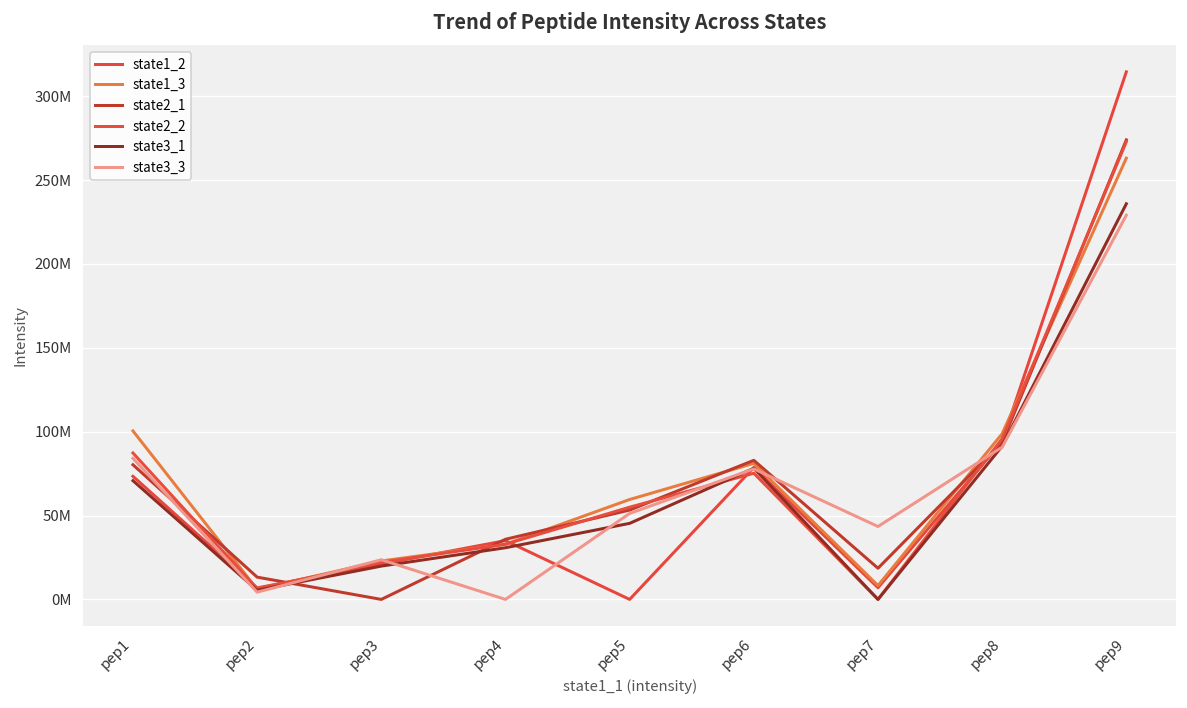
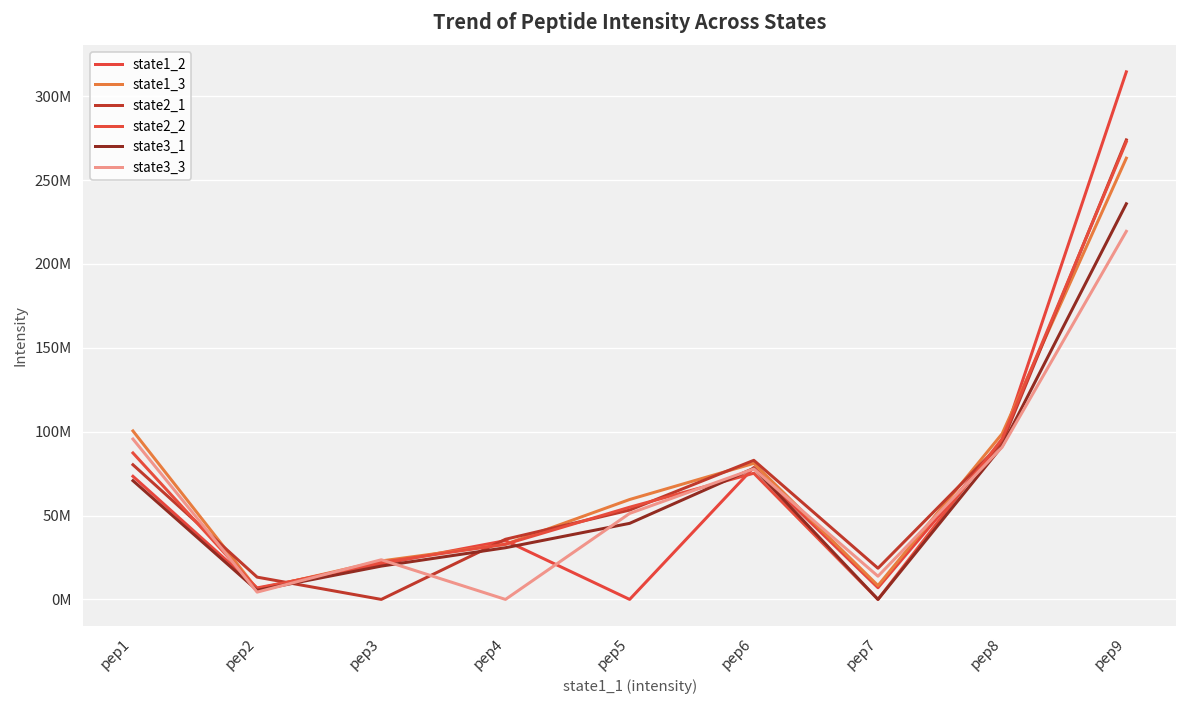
  {
    "state3_3": {
-     "pep1": 84000000,
+     "pep1": 96000000,
      "pep4": 0,
      "pep5": 51000000,
-     "pep7": 43000000,
-     "pep9": 229000000
+     "pep7": 14000000,
+     "pep9": 219000000
    }
  }
